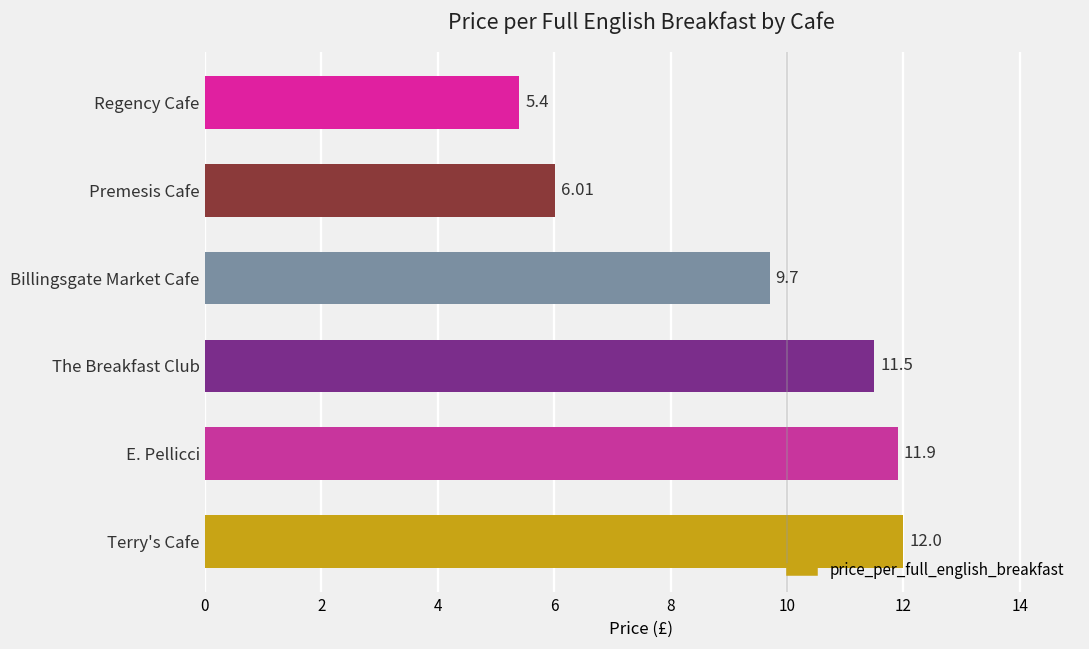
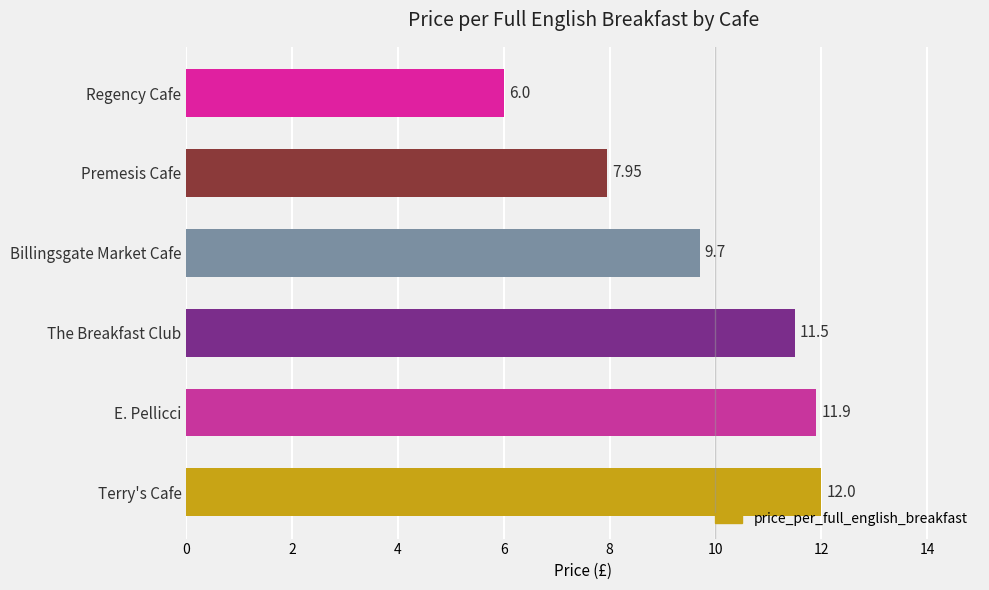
  {
-   "Regency Cafe": 5.4,
-   "Premesis Cafe": 6.01,
+   "Regency Cafe": 6.0,
+   "Premesis Cafe": 7.95,
    "Billingsgate Market Cafe": 9.7,
    "The Breakfast Club": 11.5,
    "E. Pellicci": 11.9,
    "Terry's Cafe": 12.0
  }
